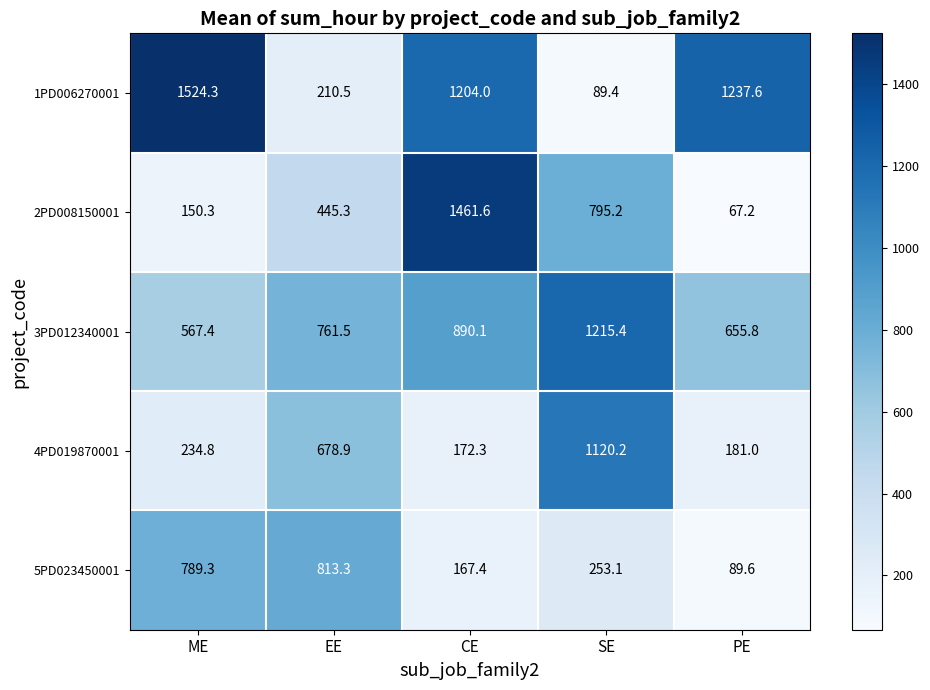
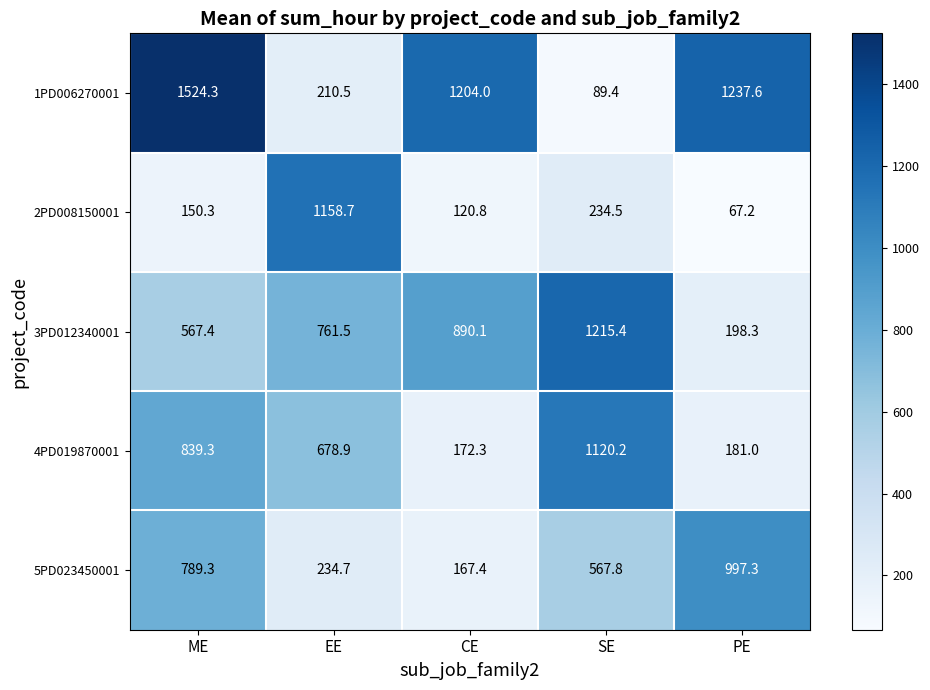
  {
    "1PD006270001": {
      "ME": 1524.3,
      "EE": 210.5,
      "CE": 1204.0,
      "SE": 89.4,
      "PE": 1237.6
    },
    "2PD008150001": {
      "ME": 150.3,
-     "EE": 445.3,
-     "CE": 1461.6,
-     "SE": 795.2,
+     "EE": 1158.7,
+     "CE": 120.8,
+     "SE": 234.5,
      "PE": 67.2
    },
    "3PD012340001": {
      "ME": 567.4,
      "EE": 761.5,
      "CE": 890.1,
      "SE": 1215.4,
-     "PE": 655.8
+     "PE": 198.3
    },
    "4PD019870001": {
-     "ME": 234.8,
+     "ME": 839.3,
      "EE": 678.9,
      "CE": 172.3,
      "SE": 1120.2,
      "PE": 181.0
    },
    "5PD023450001": {
      "ME": 789.3,
-     "EE": 813.3,
+     "EE": 234.7,
      "CE": 167.4,
-     "SE": 253.1,
-     "PE": 89.6
+     "SE": 567.8,
+     "PE": 997.3
    }
  }
